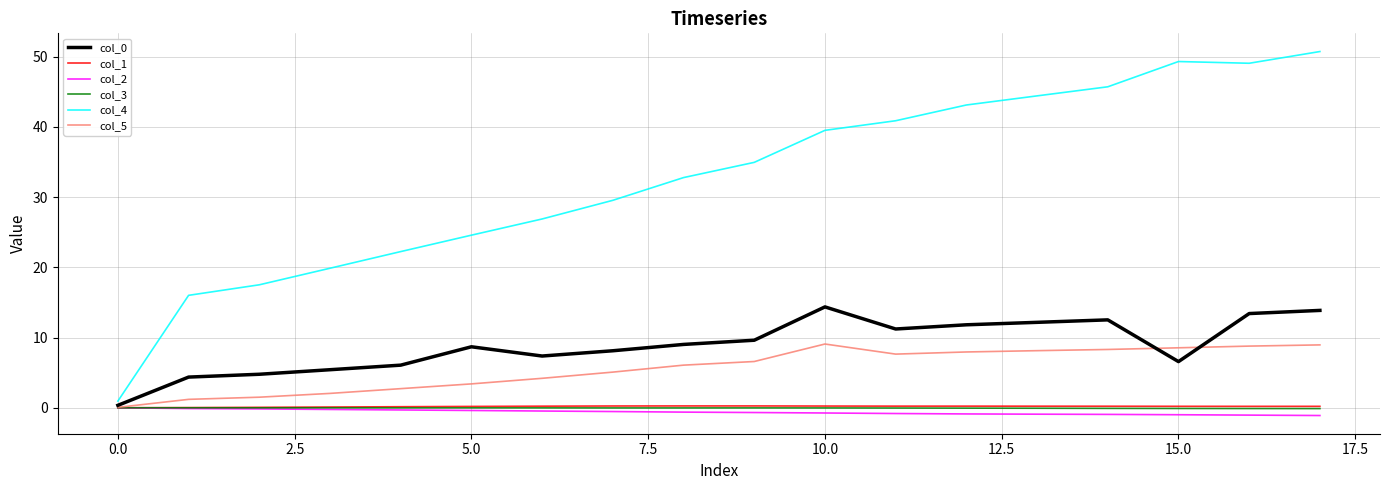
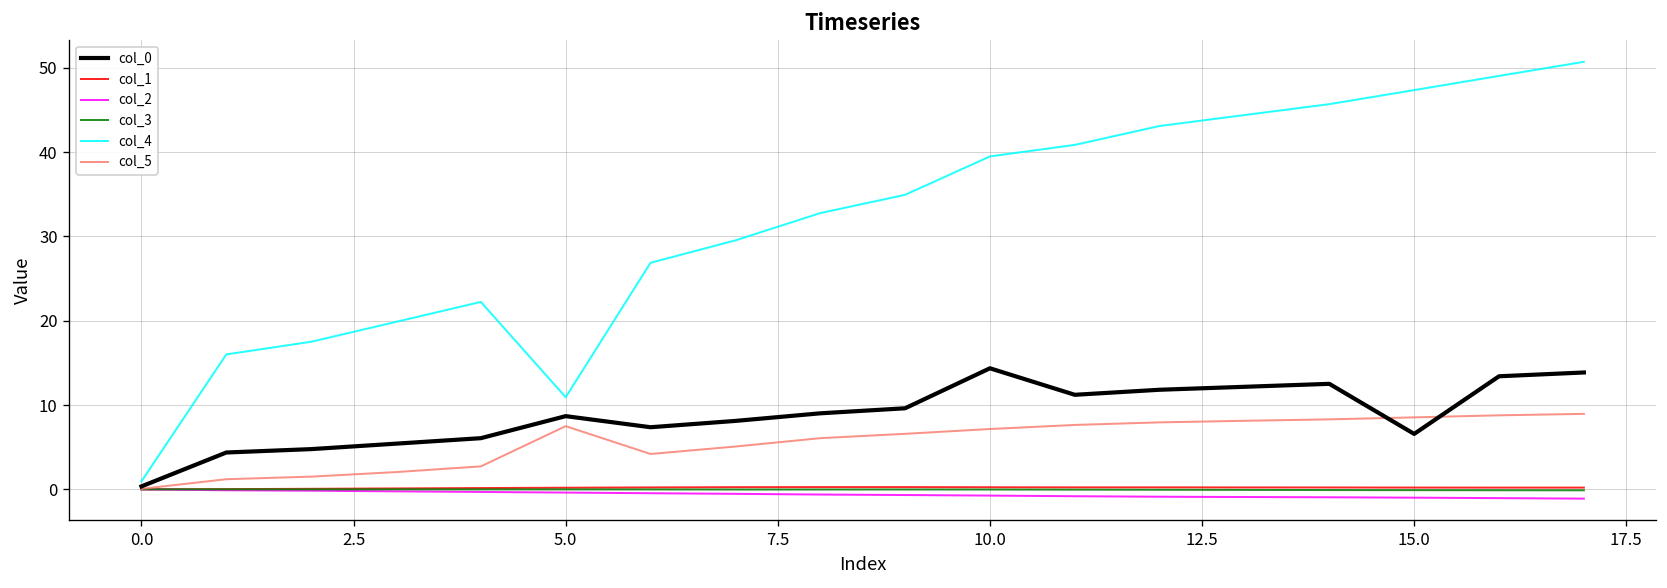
  {
    "col_0": {
      "5.0": 9,
      "10.0": 14,
      "15.0": 7
    },
    "col_2": {
      "5.0": 0,
      "10.0": -1,
      "15.0": -1
    },
    "col_4": {
      "0.0": 1,
-     "5.0": 25,
+     "5.0": 11,
      "10.0": 39,
-     "15.0": 49
+     "15.0": 47
    },
    "col_5": {
-     "5.0": 3,
-     "10.0": 9,
+     "5.0": 7,
+     "10.0": 7,
      "15.0": 9
    }
  }
